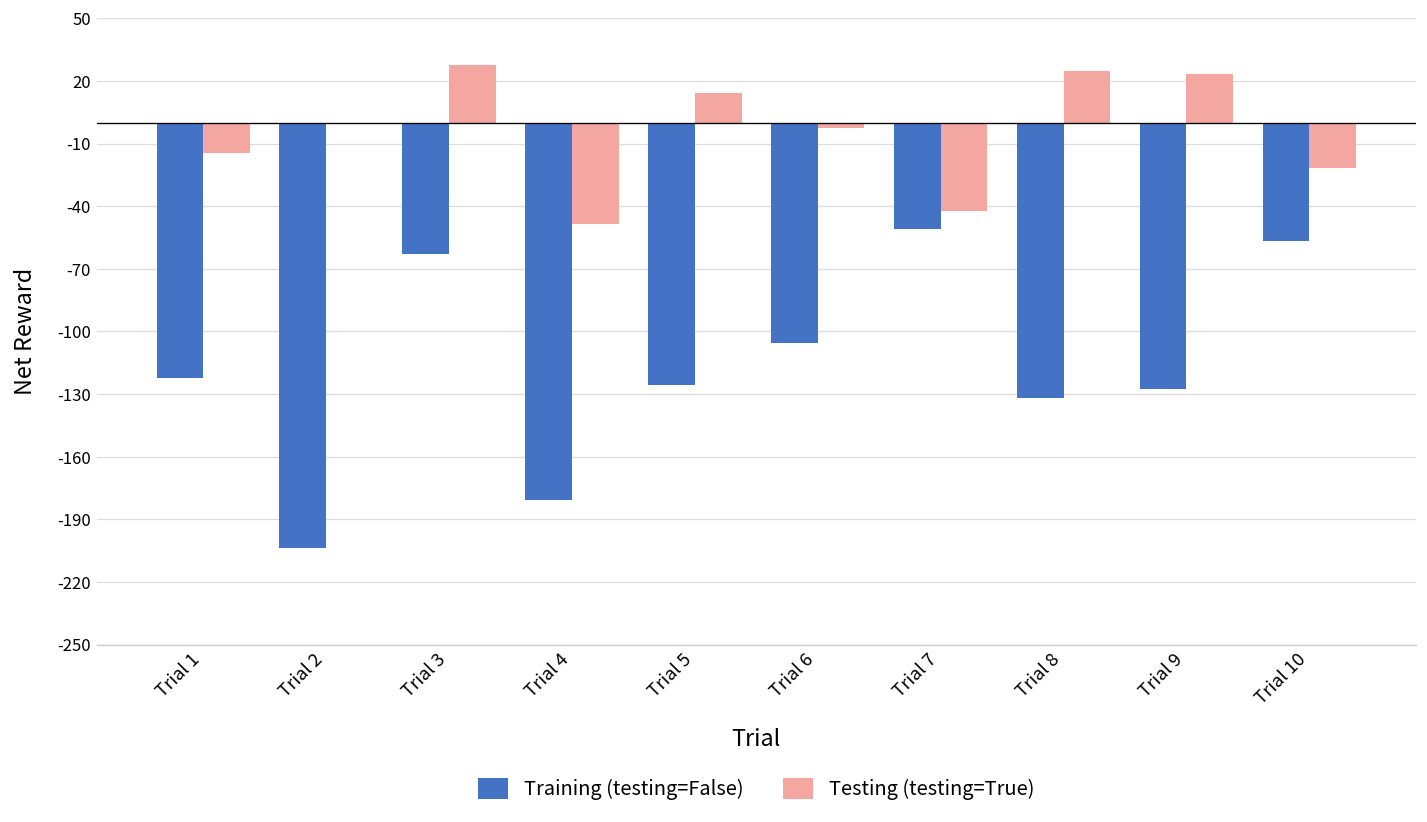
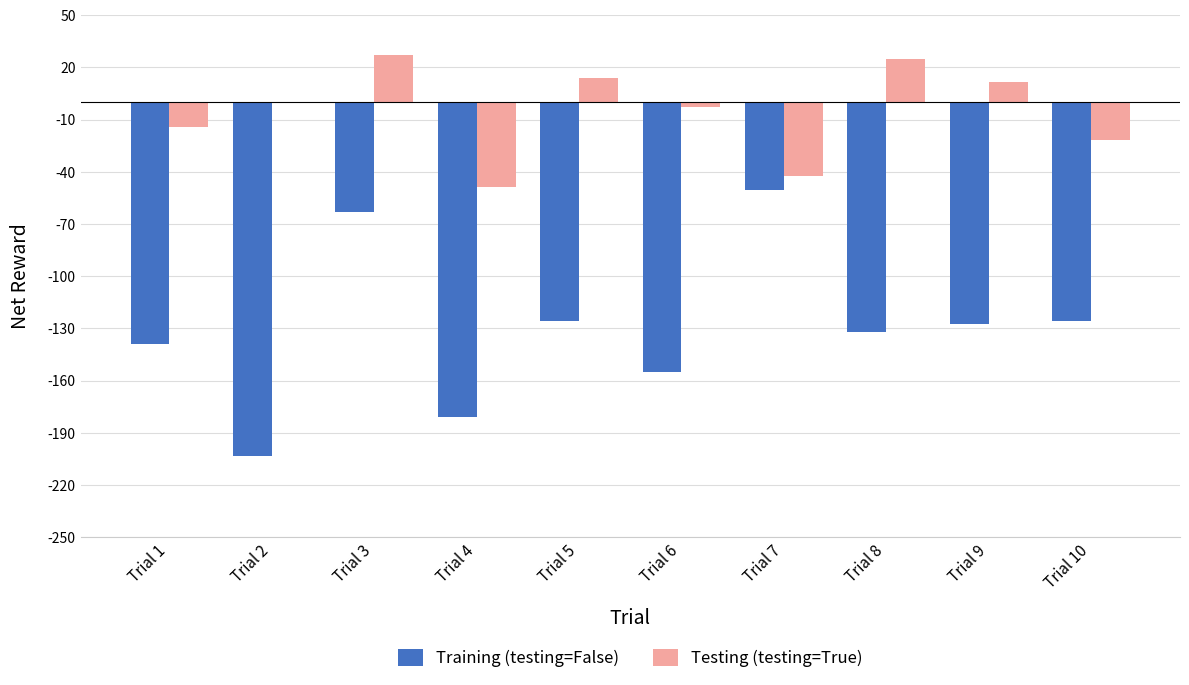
  {
    "Training (testing=False)": {
-     "Trial 1": -122,
+     "Trial 1": -139,
      "Trial 2": -204,
      "Trial 3": -63,
      "Trial 4": -181,
      "Trial 5": -126,
-     "Trial 6": -105,
+     "Trial 6": -155,
      "Trial 7": -51,
      "Trial 8": -132,
      "Trial 9": -128,
-     "Trial 10": -57
+     "Trial 10": -126
    },
    "Testing (testing=True)": {
      "Trial 1": -14,
      "Trial 3": 27,
      "Trial 4": -49,
      "Trial 5": 14,
      "Trial 6": -3,
      "Trial 7": -42,
      "Trial 8": 25,
-     "Trial 9": 23,
+     "Trial 9": 12,
      "Trial 10": -22
    }
  }
